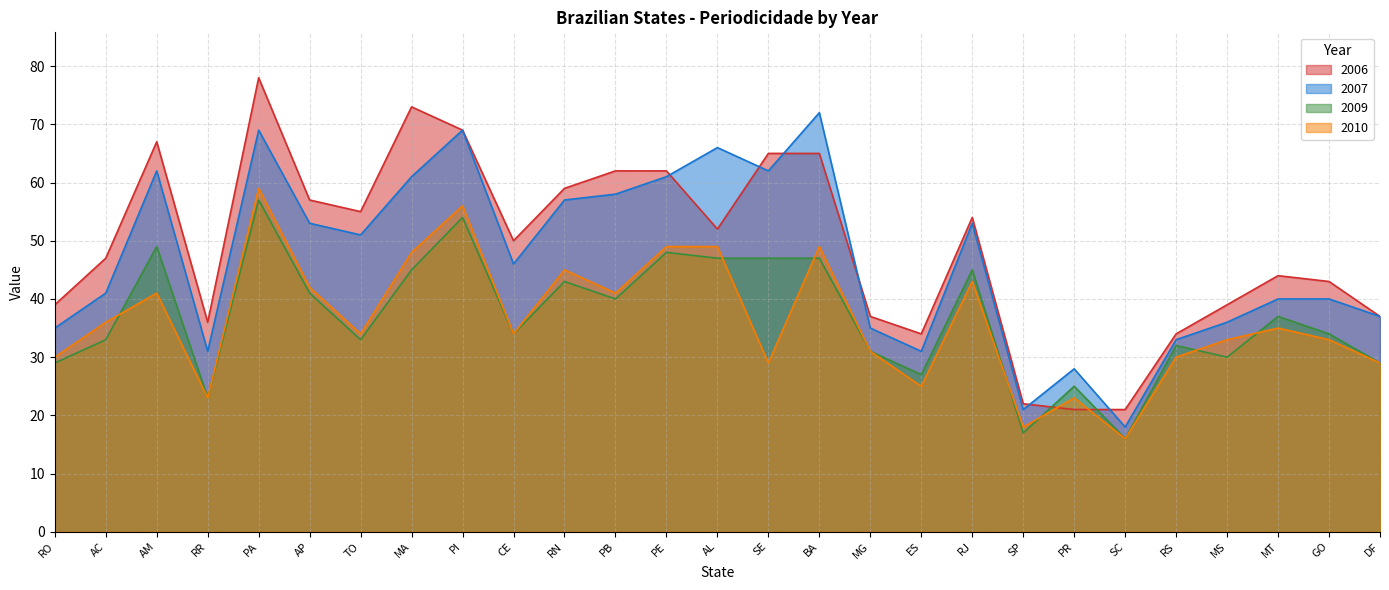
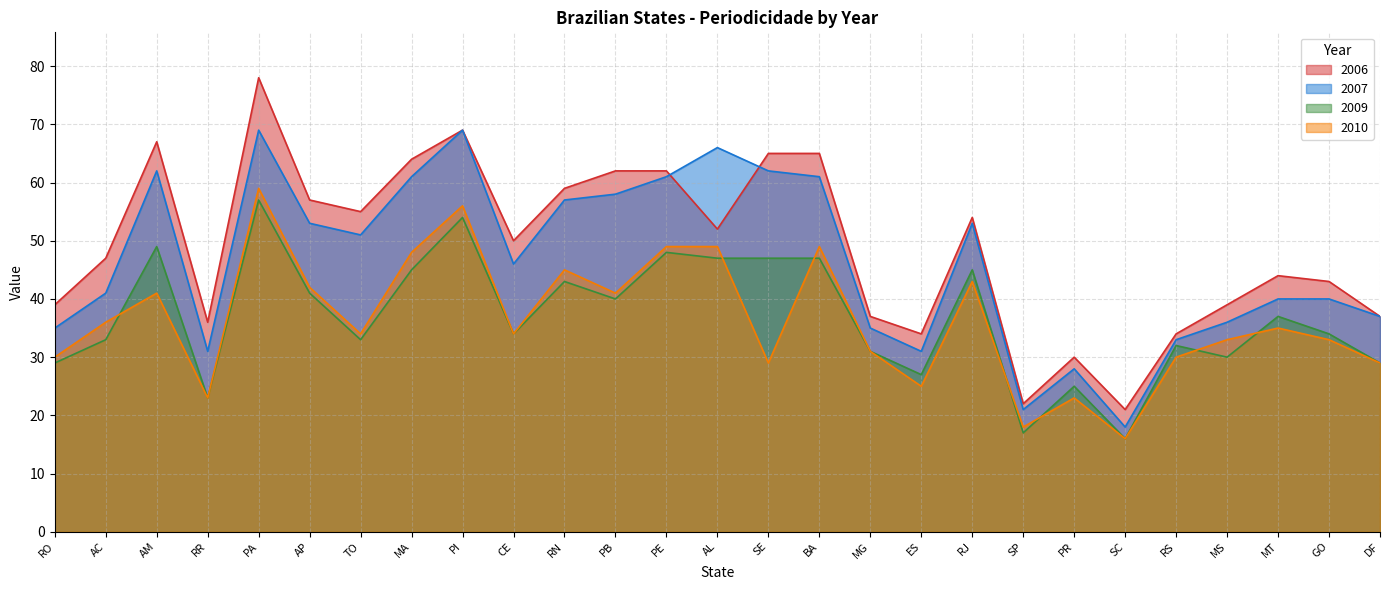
  {
    "2006": {
      "RO": 39,
      "AC": 47,
      "AM": 67,
      "RR": 36,
      "PA": 78,
      "AP": 57,
      "TO": 55,
-     "MA": 73,
+     "MA": 64,
      "CE": 50,
      "RN": 59,
      "PB": 62,
      "PE": 62,
      "AL": 52,
      "SE": 65,
      "BA": 65,
      "MG": 37,
      "ES": 34,
      "RJ": 54,
      "SP": 22,
-     "PR": 21,
+     "PR": 30,
      "SC": 21,
      "RS": 34,
      "MS": 39,
      "MT": 44,
      "GO": 43
    },
    "2007": {
      "RO": 35,
      "AC": 41,
      "AM": 62,
      "RR": 31,
      "PA": 69,
      "AP": 53,
      "TO": 51,
      "MA": 61,
      "CE": 46,
      "RN": 57,
      "PB": 58,
      "PE": 61,
      "AL": 66,
      "SE": 62,
-     "BA": 72,
+     "BA": 61,
      "MG": 35,
      "ES": 31,
      "RJ": 53,
      "SP": 21,
      "PR": 28,
      "SC": 18,
      "RS": 33,
      "MS": 36,
      "MT": 40,
      "GO": 40
    },
    "2009": {
      "RO": 29,
      "AC": 33,
      "AM": 49,
      "PA": 57,
      "AP": 41,
      "TO": 33,
      "MA": 45,
      "PI": 54,
      "RN": 43,
      "PB": 40,
      "PE": 48,
      "AL": 47,
      "SE": 47,
      "BA": 47,
      "ES": 27,
      "RJ": 45,
      "SP": 17,
      "PR": 25,
      "RS": 32,
      "MS": 30,
      "MT": 37,
      "GO": 34
    },
    "2010": {
      "RO": 30,
      "AC": 36,
      "AM": 41,
      "PA": 59,
      "AP": 42,
      "TO": 34,
      "MA": 48,
      "PI": 56,
      "RN": 45,
      "PB": 41,
      "PE": 49,
      "AL": 49,
      "SE": 29,
      "BA": 49,
      "ES": 25,
      "RJ": 43,
      "SP": 18,
      "PR": 23,
      "RS": 30,
      "MS": 33,
      "MT": 35,
      "GO": 33
    }
  }
